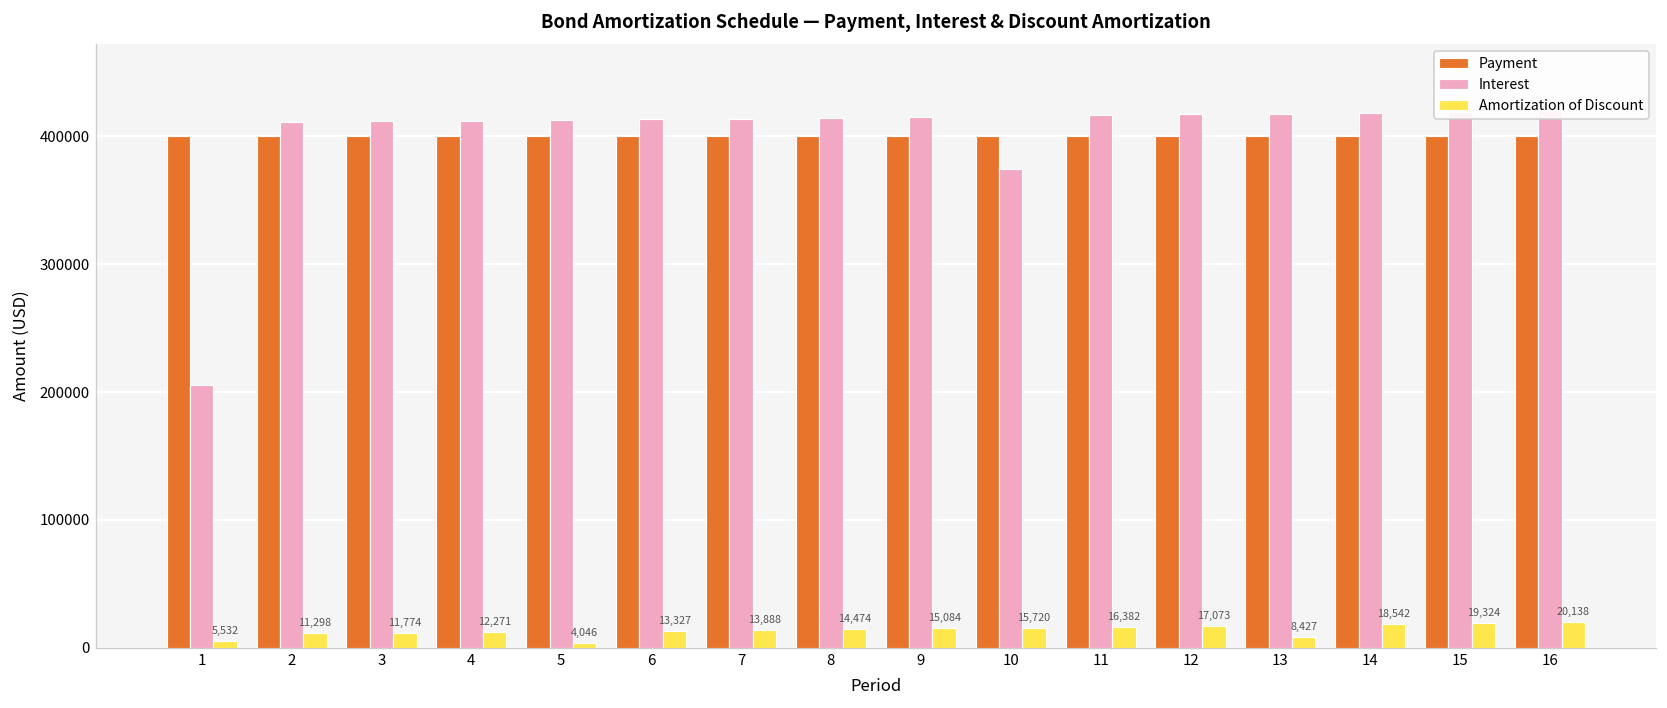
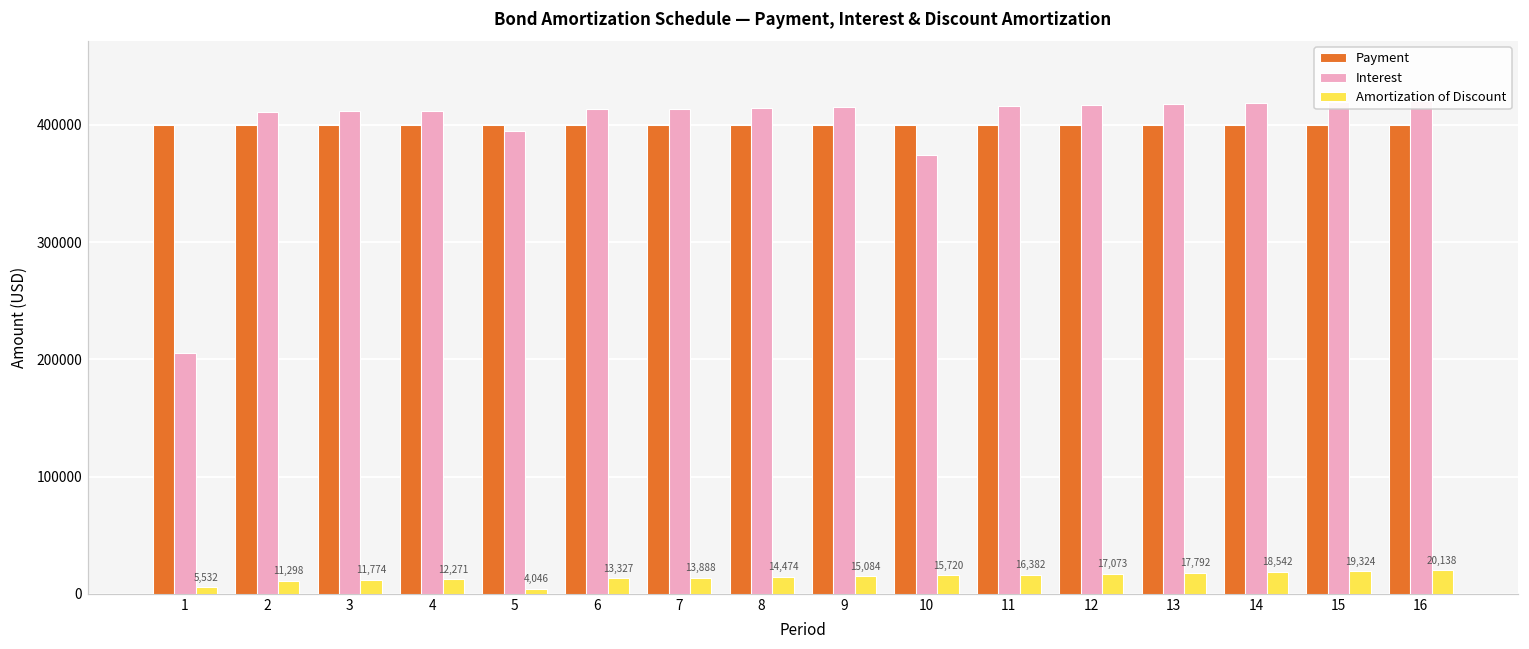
  {
    "Payment": {
      "1": "400000",
      "2": "400000",
      "3": "400000",
      "4": "400000",
      "5": "400000",
      "6": "400000",
      "7": "400000",
      "8": "400000",
      "9": "400000",
      "10": "400000",
      "11": "400000",
      "12": "400000",
      "13": "400000",
      "14": "400000",
      "15": "400000",
      "16": "400000"
    },
    "Interest": {
      "1": "206000",
      "2": "411000",
      "3": "412000",
      "4": "412000",
-     "5": "413000",
+     "5": "395000",
      "6": "413000",
      "7": "414000",
      "8": "414000",
      "9": "415000",
      "10": "375000",
      "11": "416000",
      "12": "417000",
      "13": "418000",
      "14": "419000"
    },
    "Amortization of Discount": {
      "1": "5,532",
      "2": "11,298",
      "3": "11,774",
      "4": "12,271",
      "5": "4,046",
      "6": "13,327",
      "7": "13,888",
      "8": "14,474",
      "9": "15,084",
      "10": "15,720",
      "11": "16,382",
      "12": "17,073",
-     "13": "8,427",
+     "13": "17,792",
      "14": "18,542",
      "15": "19,324",
      "16": "20,138"
    }
  }
